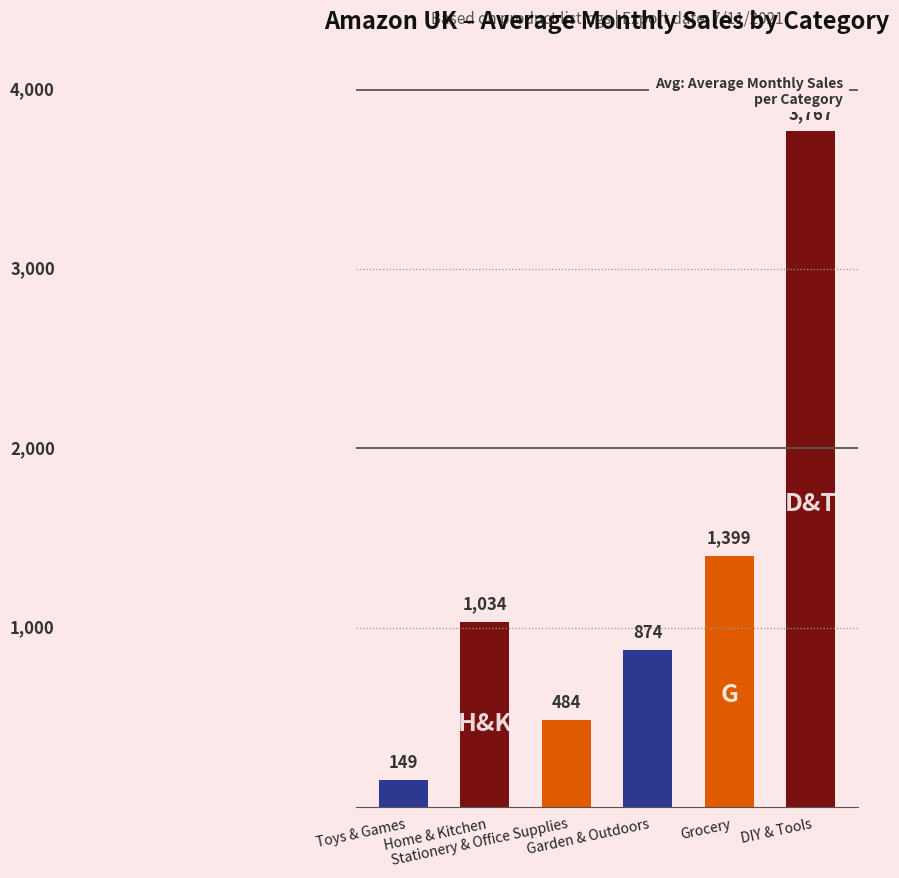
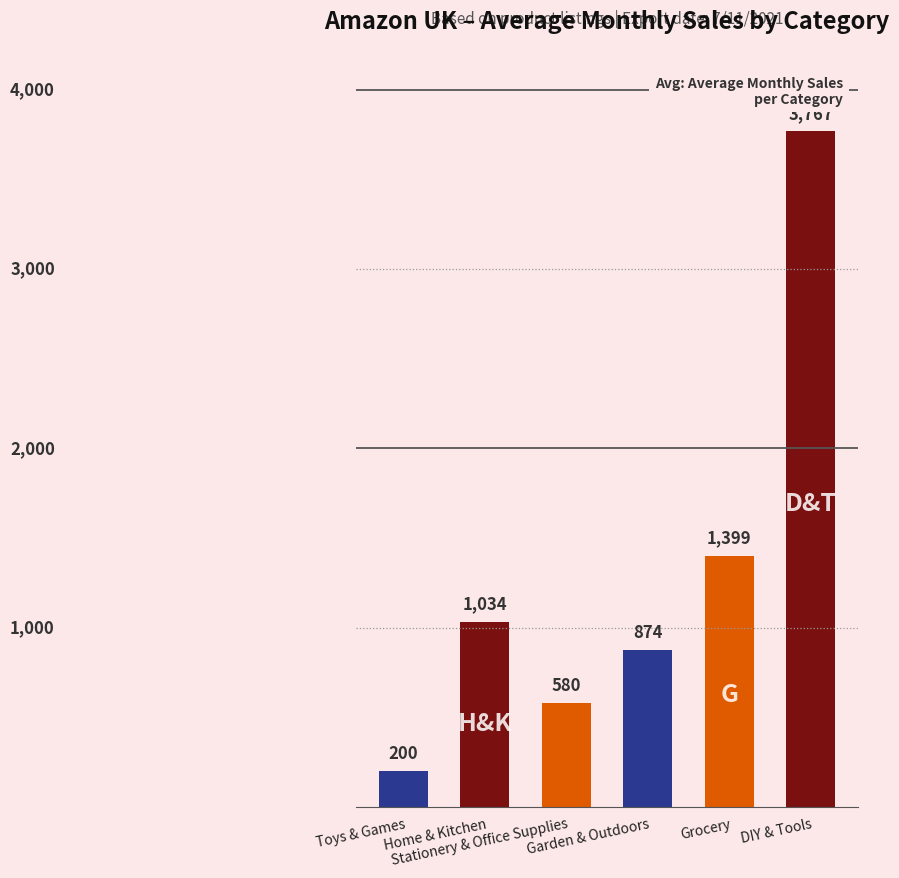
  {
-   "Toys & Games": "149",
+   "Toys & Games": "200",
    "Home & Kitchen": "1,034",
-   "Stationery & Office Supplies": "484",
+   "Stationery & Office Supplies": "580",
    "Garden & Outdoors": "874",
    "Grocery": "1,399"
  }
